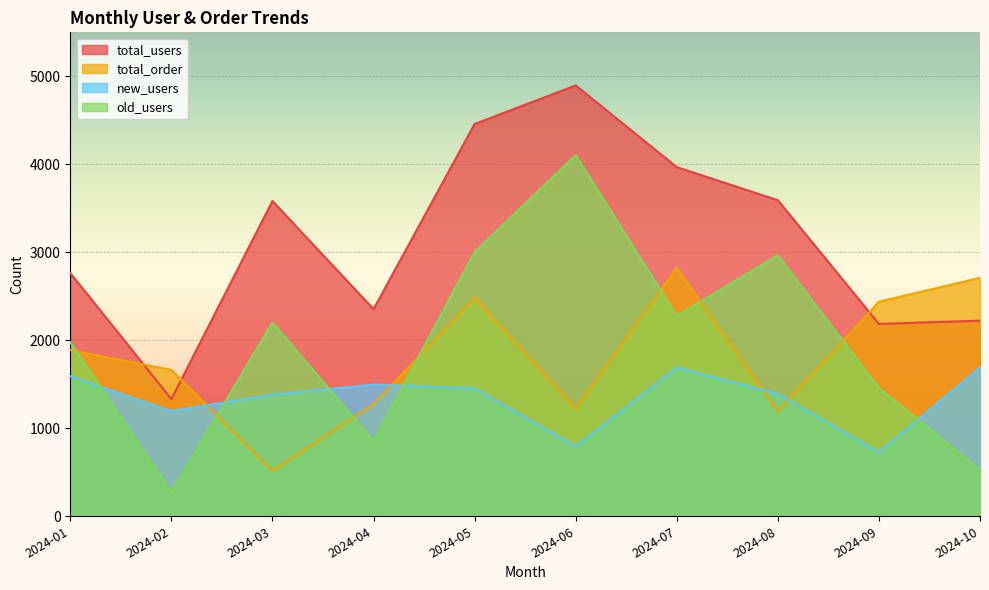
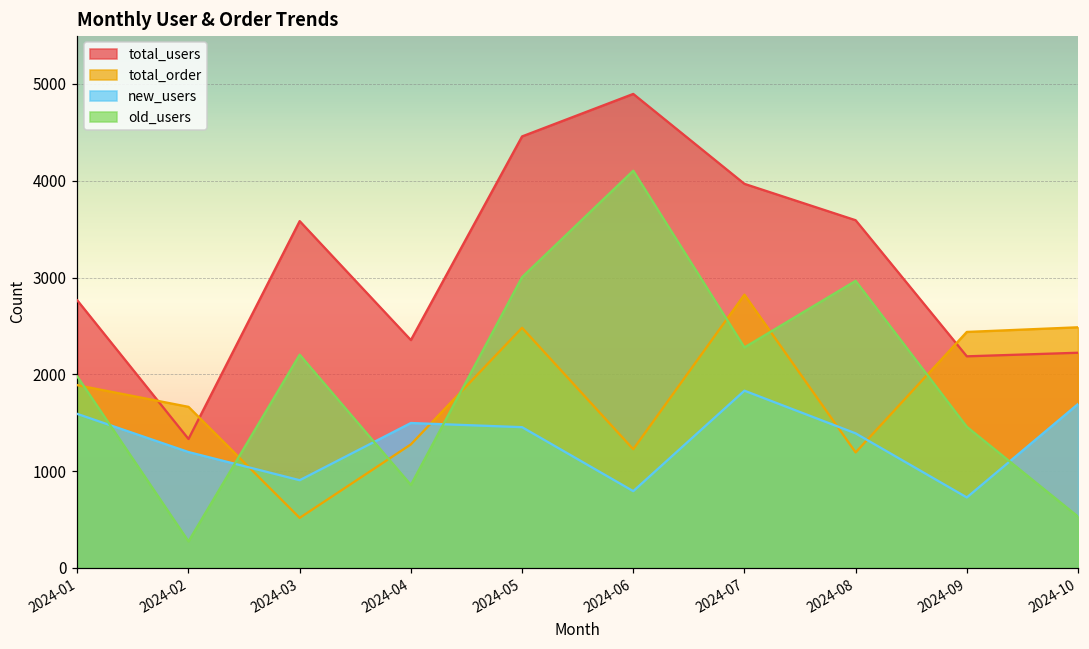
  {
    "total_users": {
      "2024-01": 2800,
      "2024-02": 1300,
      "2024-03": 3600,
      "2024-04": 2400,
      "2024-05": 4500,
      "2024-06": 4900,
      "2024-07": 4000,
      "2024-08": 3600,
      "2024-09": 2200,
      "2024-10": 2200
    },
    "total_order": {
      "2024-01": 1900,
      "2024-02": 1700,
      "2024-03": 500,
      "2024-04": 1300,
      "2024-05": 2500,
      "2024-06": 1200,
      "2024-07": 2800,
      "2024-08": 1200,
      "2024-09": 2400,
-     "2024-10": 2700
+     "2024-10": 2500
    },
    "new_users": {
      "2024-01": 1600,
      "2024-02": 1200,
-     "2024-03": 1400,
+     "2024-03": 900,
      "2024-04": 1500,
      "2024-05": 1500,
      "2024-06": 800,
-     "2024-07": 1700,
+     "2024-07": 1800,
      "2024-08": 1400,
      "2024-09": 700,
      "2024-10": 1700
    },
    "old_users": {
      "2024-01": 2000,
      "2024-02": 300,
      "2024-03": 2200,
      "2024-04": 900,
      "2024-05": 3000,
      "2024-06": 4100,
      "2024-07": 2300,
      "2024-08": 3000,
      "2024-09": 1500,
      "2024-10": 500
    }
  }
